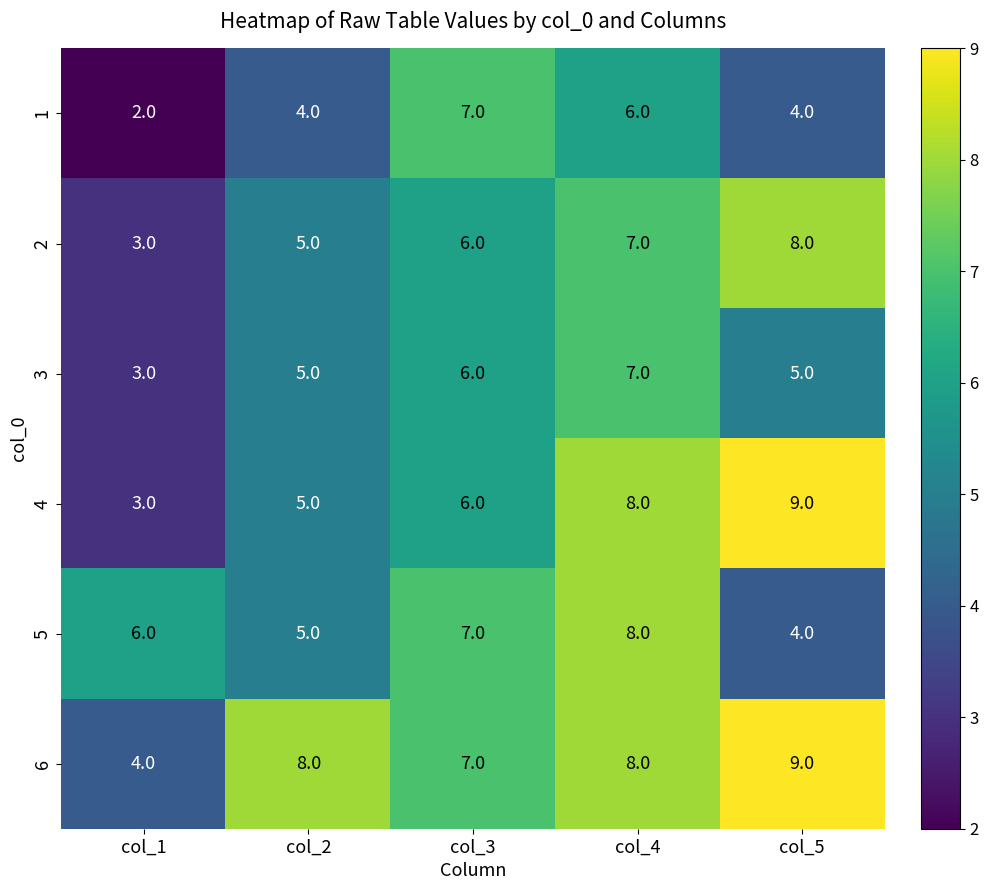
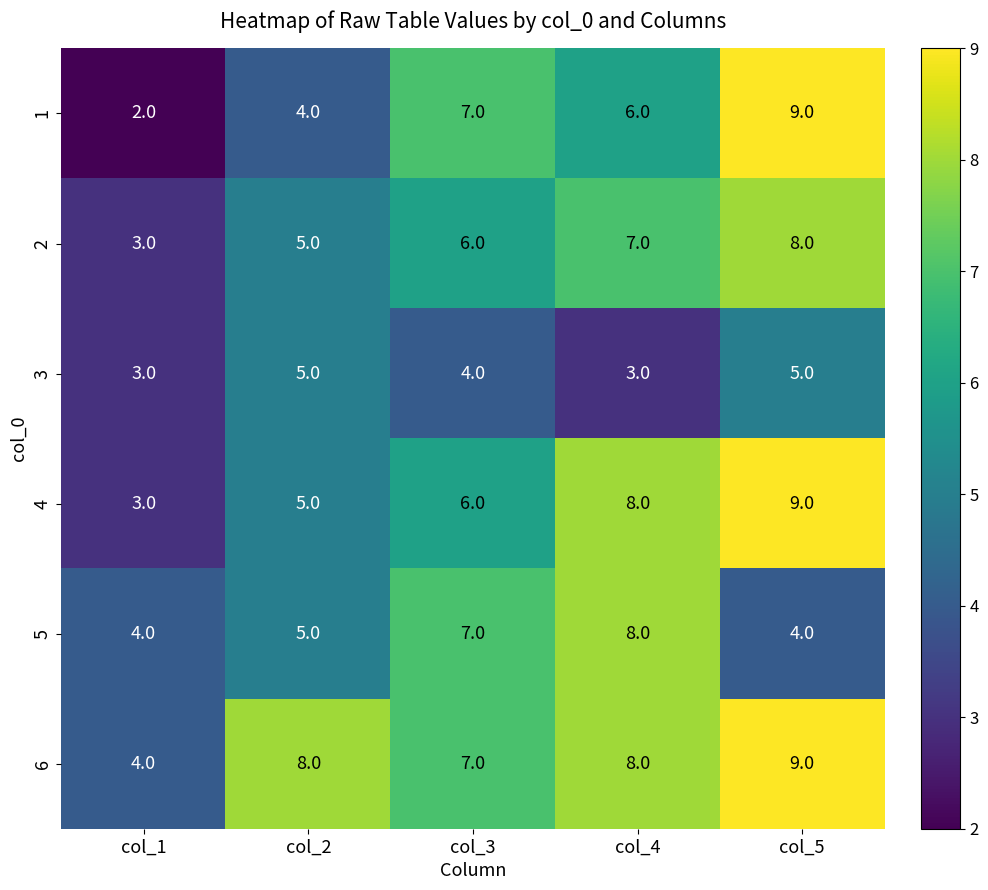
  {
    "1": {
      "col_1": 2.0,
      "col_2": 4.0,
      "col_3": 7.0,
      "col_4": 6.0,
-     "col_5": 4.0
+     "col_5": 9.0
    },
    "2": {
      "col_1": 3.0,
      "col_2": 5.0,
      "col_3": 6.0,
      "col_4": 7.0,
      "col_5": 8.0
    },
    "3": {
      "col_1": 3.0,
      "col_2": 5.0,
-     "col_3": 6.0,
-     "col_4": 7.0,
+     "col_3": 4.0,
+     "col_4": 3.0,
      "col_5": 5.0
    },
    "4": {
      "col_1": 3.0,
      "col_2": 5.0,
      "col_3": 6.0,
      "col_4": 8.0,
      "col_5": 9.0
    },
    "5": {
-     "col_1": 6.0,
+     "col_1": 4.0,
      "col_2": 5.0,
      "col_3": 7.0,
      "col_4": 8.0,
      "col_5": 4.0
    },
    "6": {
      "col_1": 4.0,
      "col_2": 8.0,
      "col_3": 7.0,
      "col_4": 8.0,
      "col_5": 9.0
    }
  }
